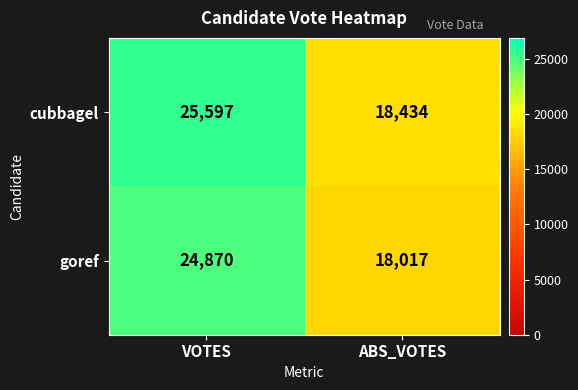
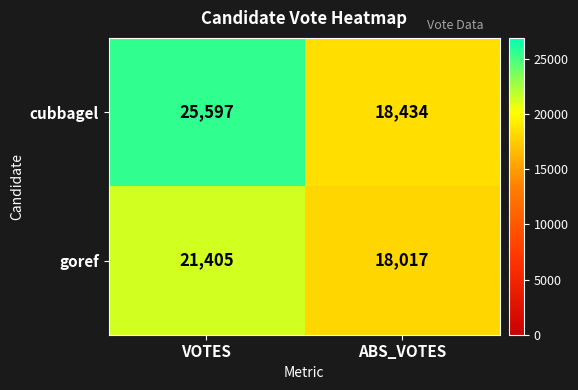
  {
    "cubbagel": {
      "VOTES": "25,597",
      "ABS_VOTES": "18,434"
    },
    "goref": {
-     "VOTES": "24,870",
+     "VOTES": "21,405",
      "ABS_VOTES": "18,017"
    }
  }
